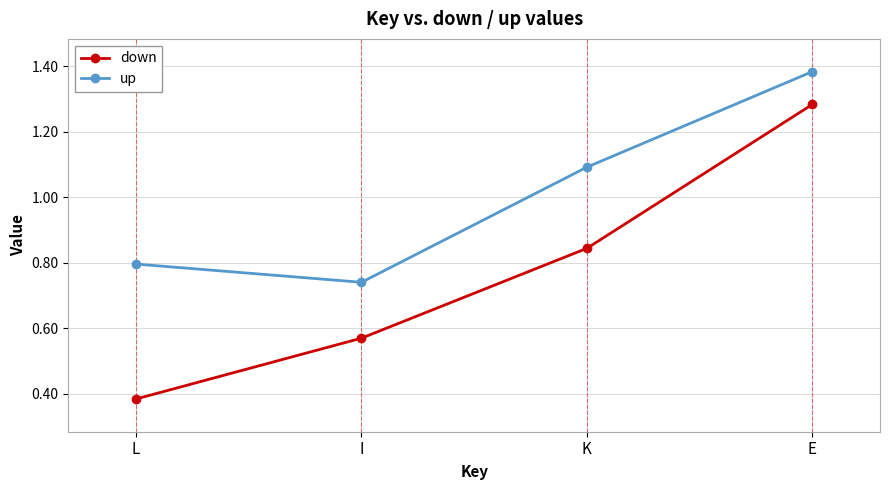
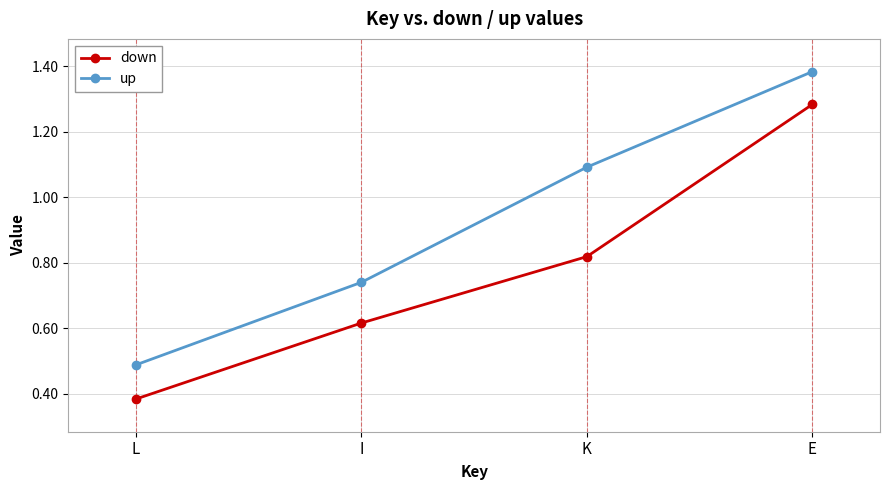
  {
    "down": {
      "L": 0.38,
-     "I": 0.57,
-     "K": 0.84,
+     "I": 0.62,
+     "K": 0.82,
      "E": 1.28
    },
    "up": {
-     "L": 0.80,
+     "L": 0.49,
      "I": 0.74,
      "K": 1.09,
      "E": 1.38
    }
  }
